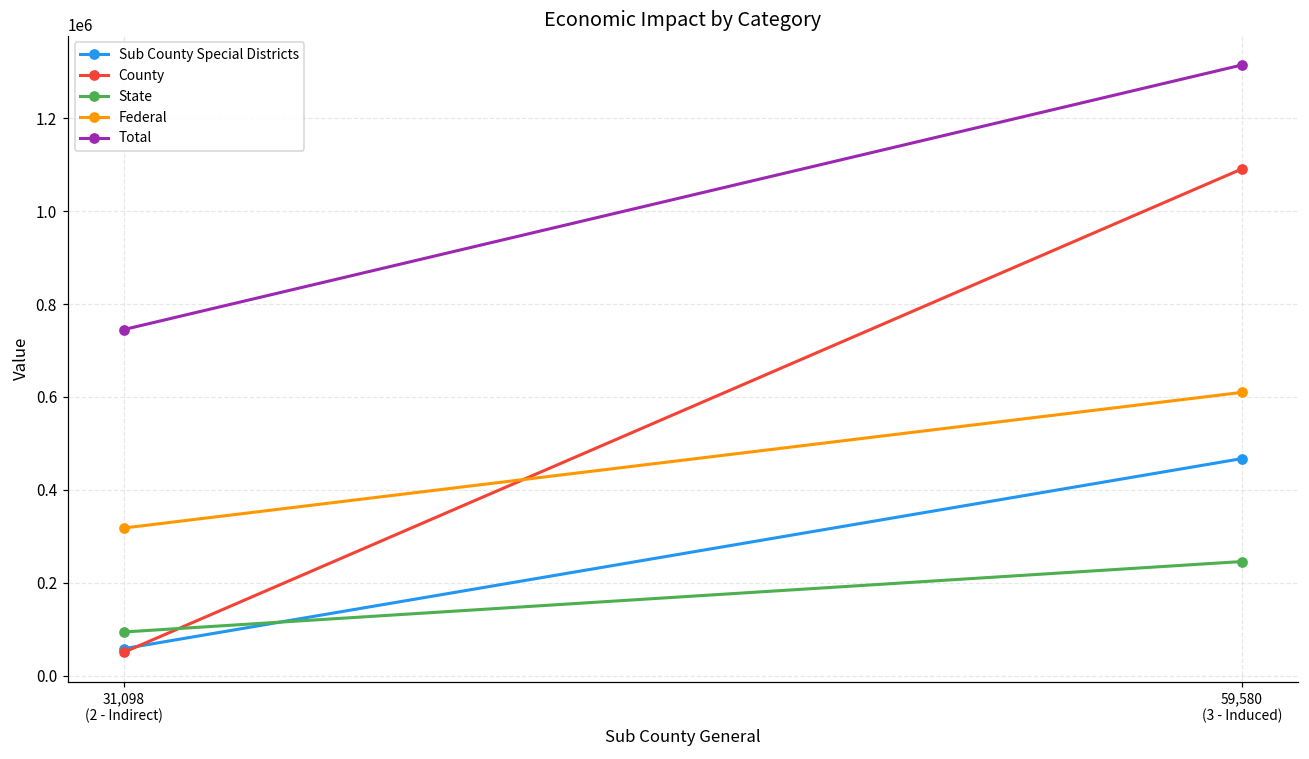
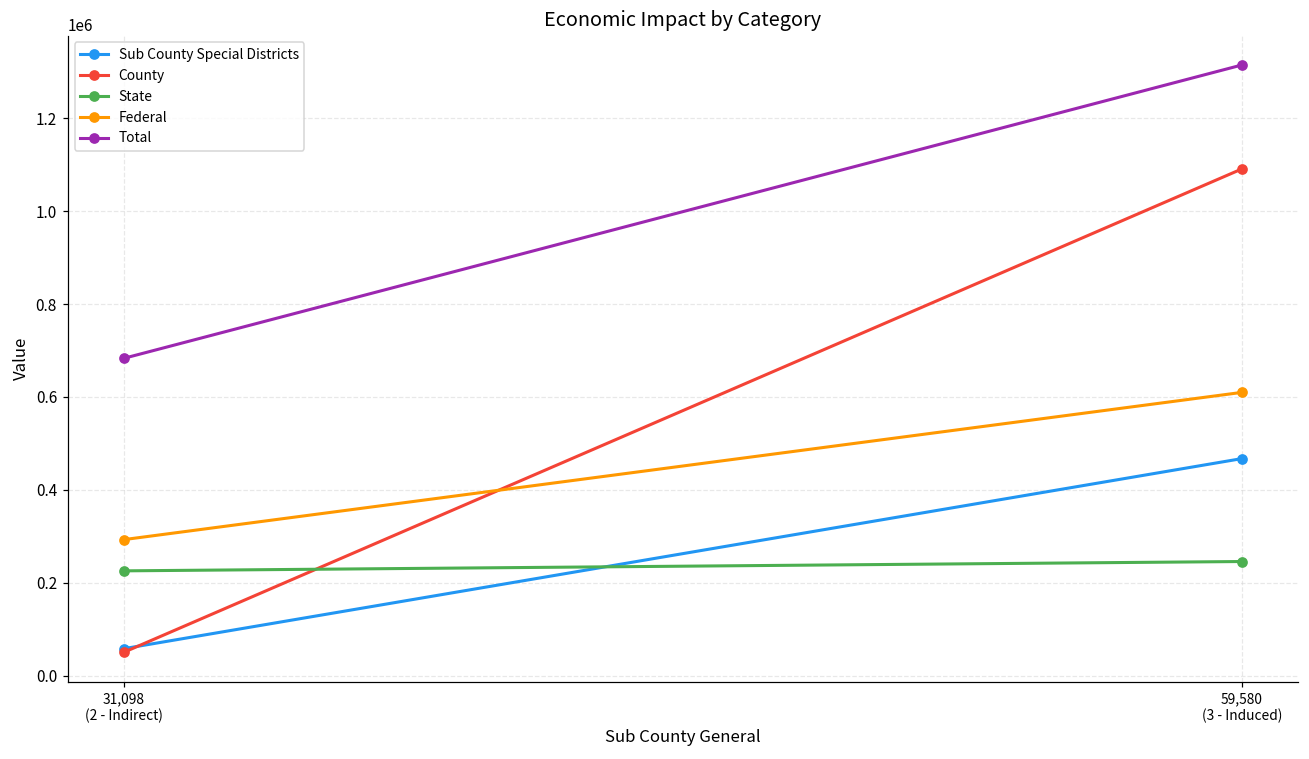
  {
    "Sub County Special Districts": {
      "31,098 (2 - Indirect)": 60000,
      "59,580 (3 - Induced)": 470000
    },
    "County": {
      "31,098 (2 - Indirect)": 50000,
      "59,580 (3 - Induced)": 1090000
    },
    "State": {
-     "31,098 (2 - Indirect)": 90000,
+     "31,098 (2 - Indirect)": 230000,
      "59,580 (3 - Induced)": 250000
    },
    "Federal": {
-     "31,098 (2 - Indirect)": 320000,
+     "31,098 (2 - Indirect)": 290000,
      "59,580 (3 - Induced)": 610000
    },
    "Total": {
-     "31,098 (2 - Indirect)": 750000,
+     "31,098 (2 - Indirect)": 680000,
      "59,580 (3 - Induced)": 1310000
    }
  }
